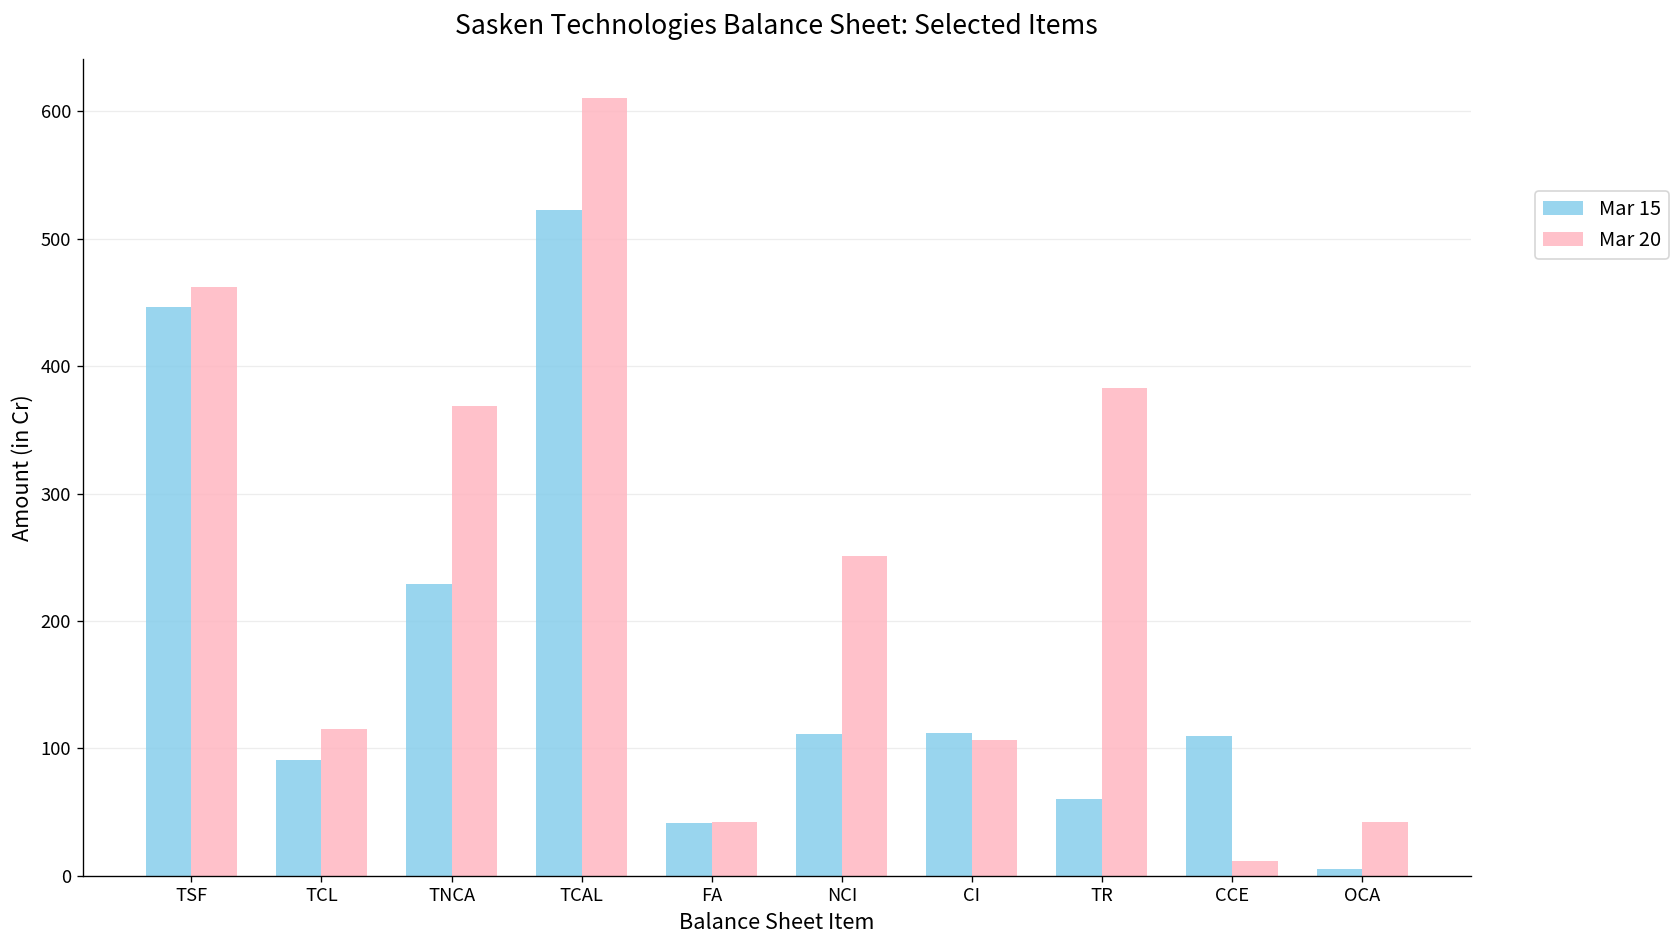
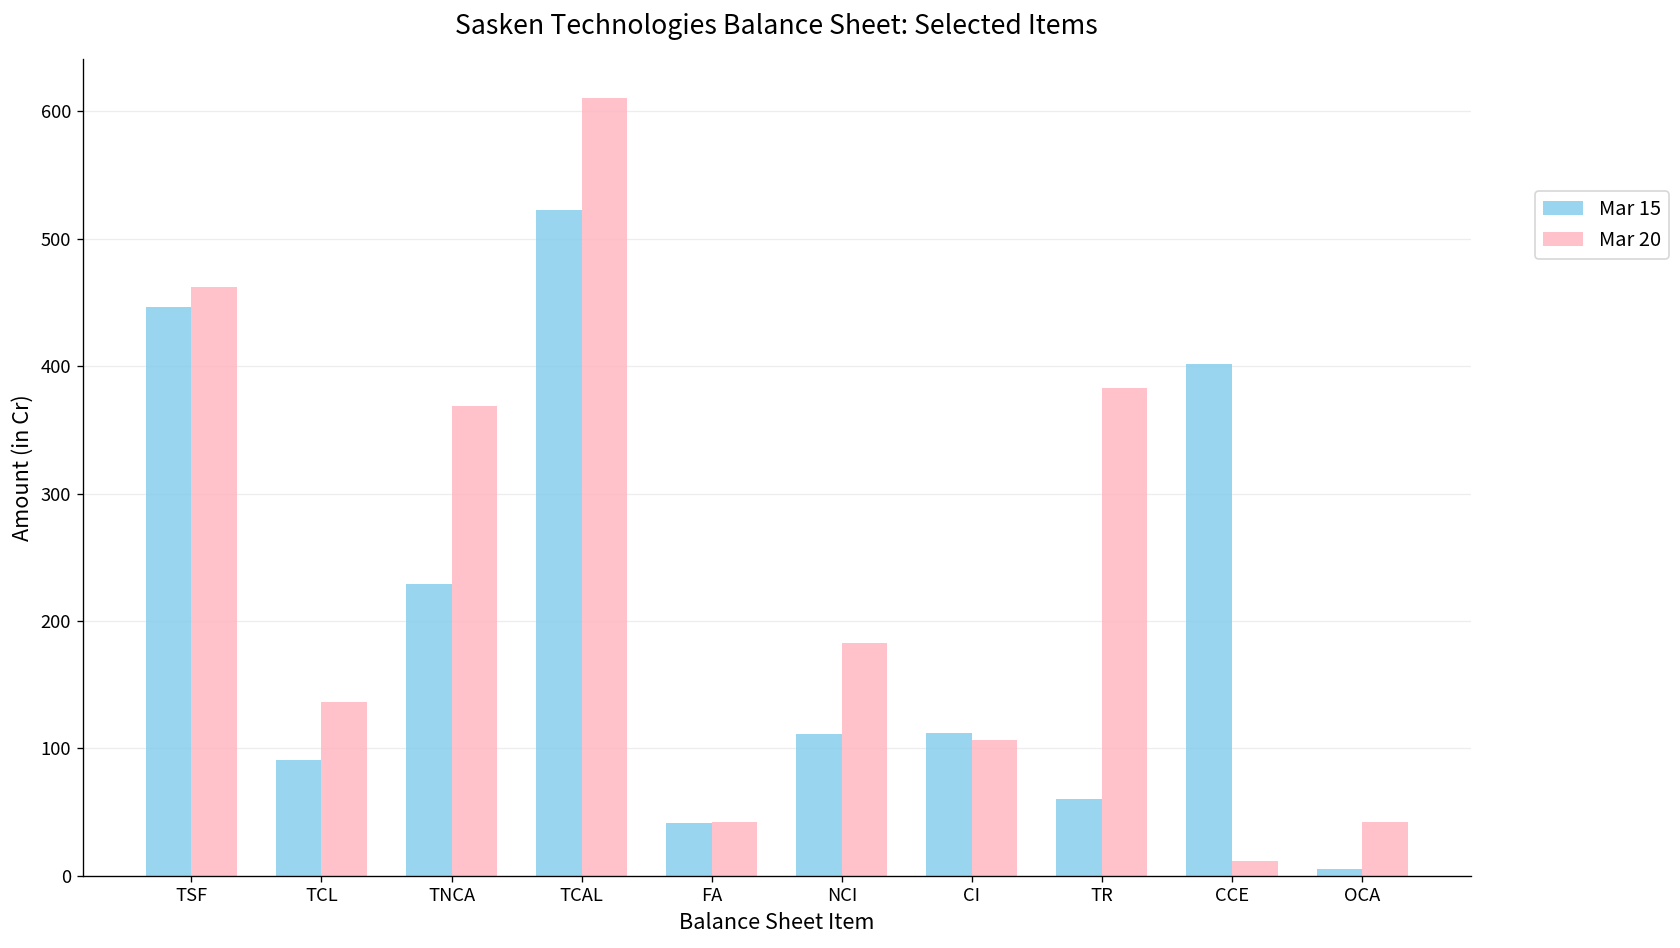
  {
    "Mar 15": {
      "TSF": 447,
      "TCL": 91,
      "TNCA": 229,
      "TCAL": 523,
      "FA": 41,
      "NCI": 111,
      "CI": 112,
      "TR": 60,
-     "CCE": 110,
+     "CCE": 402,
      "OCA": 5
    },
    "Mar 20": {
      "TSF": 463,
-     "TCL": 115,
+     "TCL": 136,
      "TNCA": 369,
      "TCAL": 611,
      "FA": 42,
-     "NCI": 251,
+     "NCI": 183,
      "CI": 107,
      "TR": 383,
      "CCE": 11,
      "OCA": 42
    }
  }
